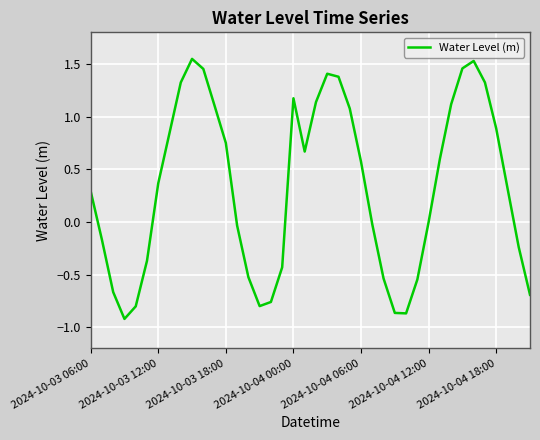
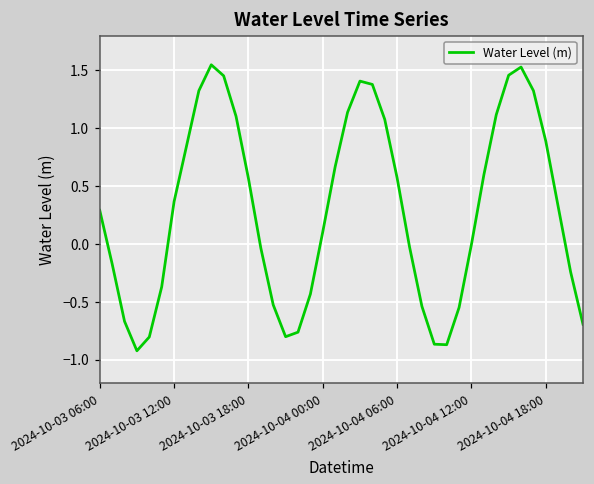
  {
    "2024-10-03 06:00": 0.29,
    "2024-10-03 12:00": 0.37,
-   "2024-10-03 18:00": 0.75,
-   "2024-10-04 00:00": 1.17,
+   "2024-10-03 18:00": 0.57,
+   "2024-10-04 00:00": 0.11,
    "2024-10-04 06:00": 0.57,
    "2024-10-04 12:00": 0.00,
    "2024-10-04 18:00": 0.89
  }
